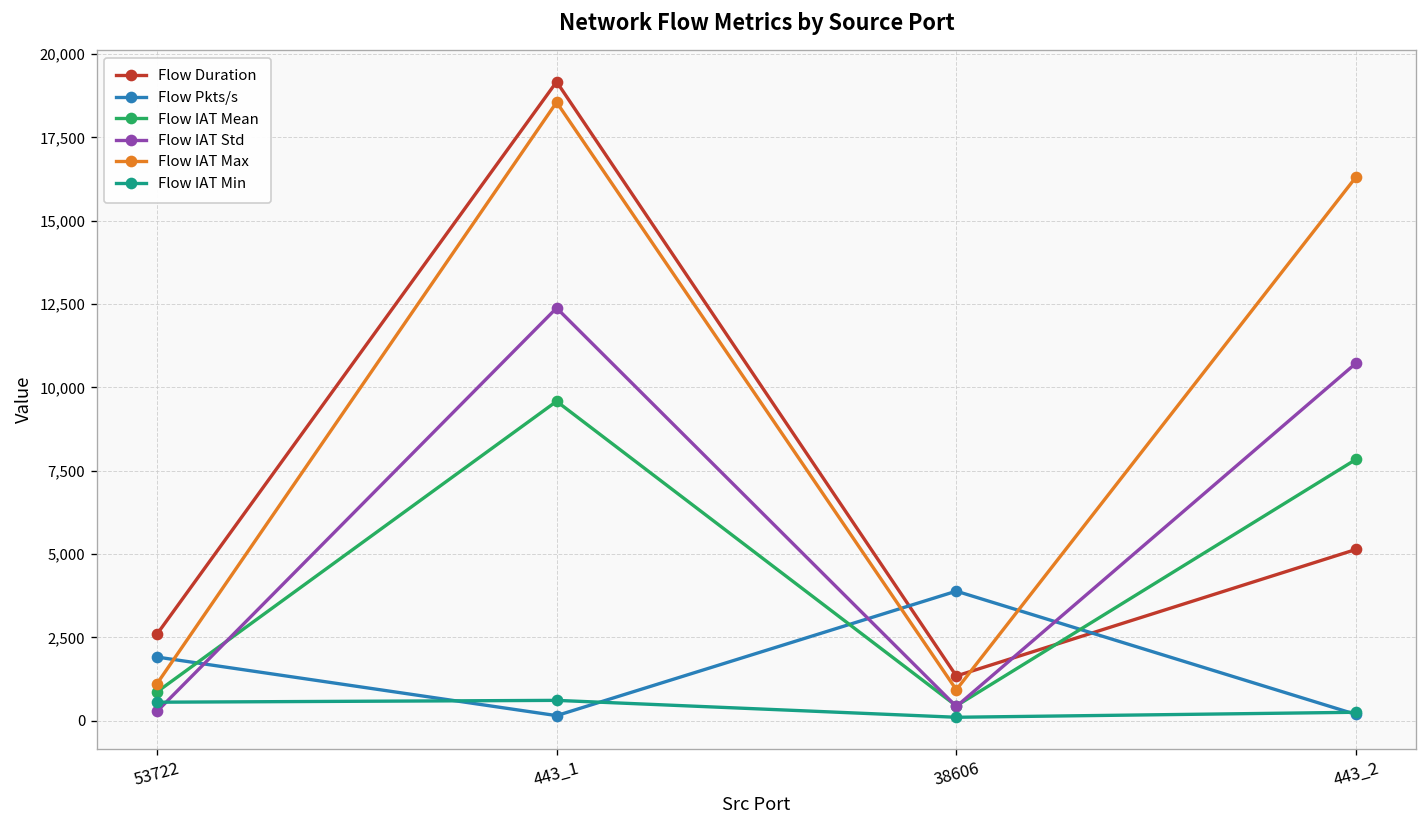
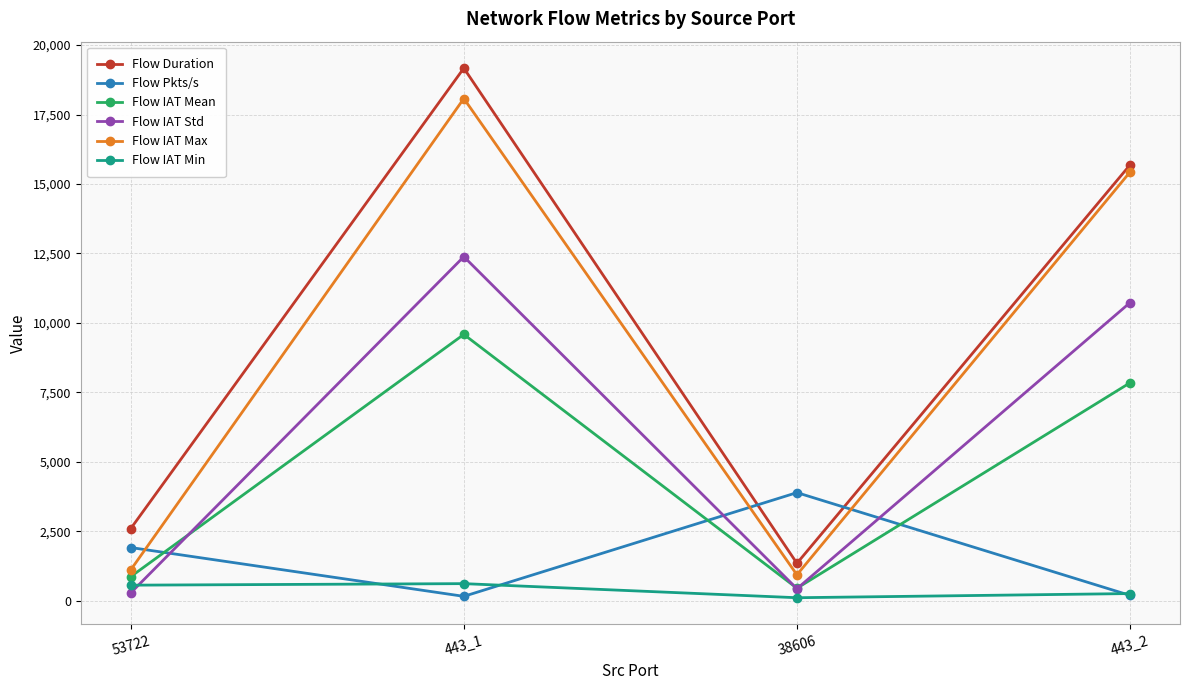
  {
    "Flow Duration": {
      "53722": "2,600",
      "443_1": "19,200",
      "38606": "1,300",
-     "443_2": "5,100"
+     "443_2": "15,700"
    },
    "Flow Pkts/s": {
      "53722": "1,900",
      "443_1": "200",
      "38606": "3,900"
    },
    "Flow IAT Std": {
      "53722": "300",
      "443_1": "12,400",
      "443_2": "10,700"
    },
    "Flow IAT Max": {
      "53722": "1,100",
-     "443_1": "18,600",
+     "443_1": "18,100",
      "38606": "900",
-     "443_2": "16,300"
+     "443_2": "15,400"
    }
  }
